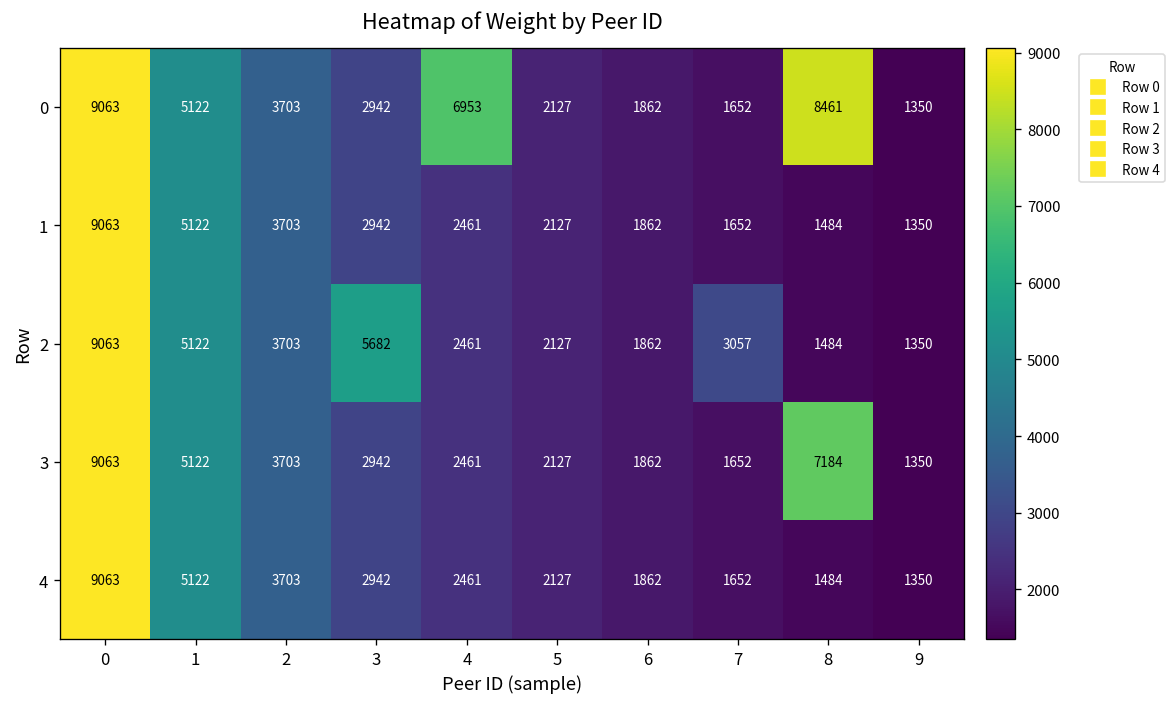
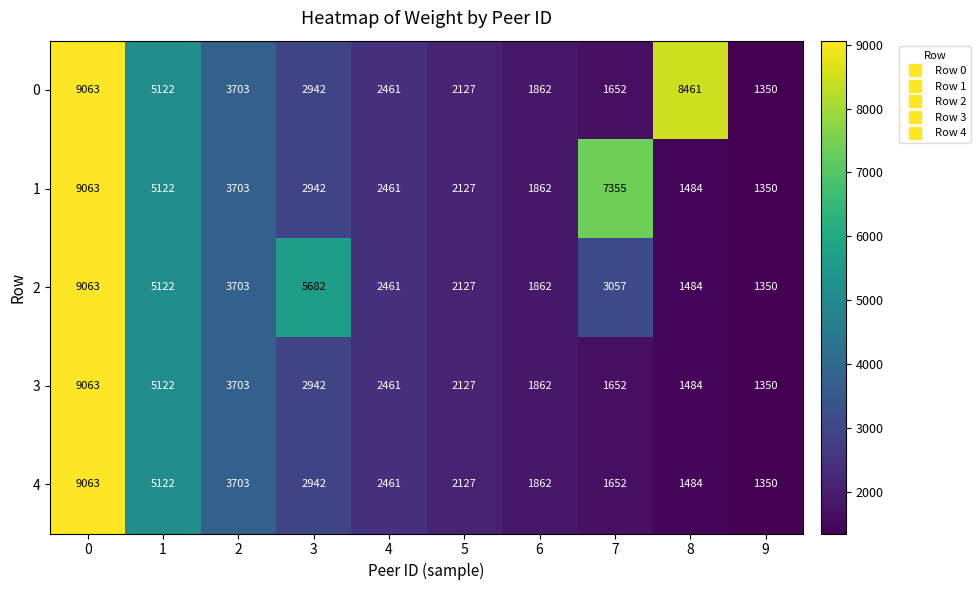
  {
    "0": {
      "0": 9063,
      "1": 5122,
      "2": 3703,
      "3": 2942,
-     "4": 6953,
+     "4": 2461,
      "5": 2127,
      "6": 1862,
      "7": 1652,
      "8": 8461,
      "9": 1350
    },
    "1": {
      "0": 9063,
      "1": 5122,
      "2": 3703,
      "3": 2942,
      "4": 2461,
      "5": 2127,
      "6": 1862,
-     "7": 1652,
+     "7": 7355,
      "8": 1484,
      "9": 1350
    },
    "2": {
      "0": 9063,
      "1": 5122,
      "2": 3703,
      "3": 5682,
      "4": 2461,
      "5": 2127,
      "6": 1862,
      "7": 3057,
      "8": 1484,
      "9": 1350
    },
    "3": {
      "0": 9063,
      "1": 5122,
      "2": 3703,
      "3": 2942,
      "4": 2461,
      "5": 2127,
      "6": 1862,
      "7": 1652,
-     "8": 7184,
+     "8": 1484,
      "9": 1350
    },
    "4": {
      "0": 9063,
      "1": 5122,
      "2": 3703,
      "3": 2942,
      "4": 2461,
      "5": 2127,
      "6": 1862,
      "7": 1652,
      "8": 1484,
      "9": 1350
    }
  }
